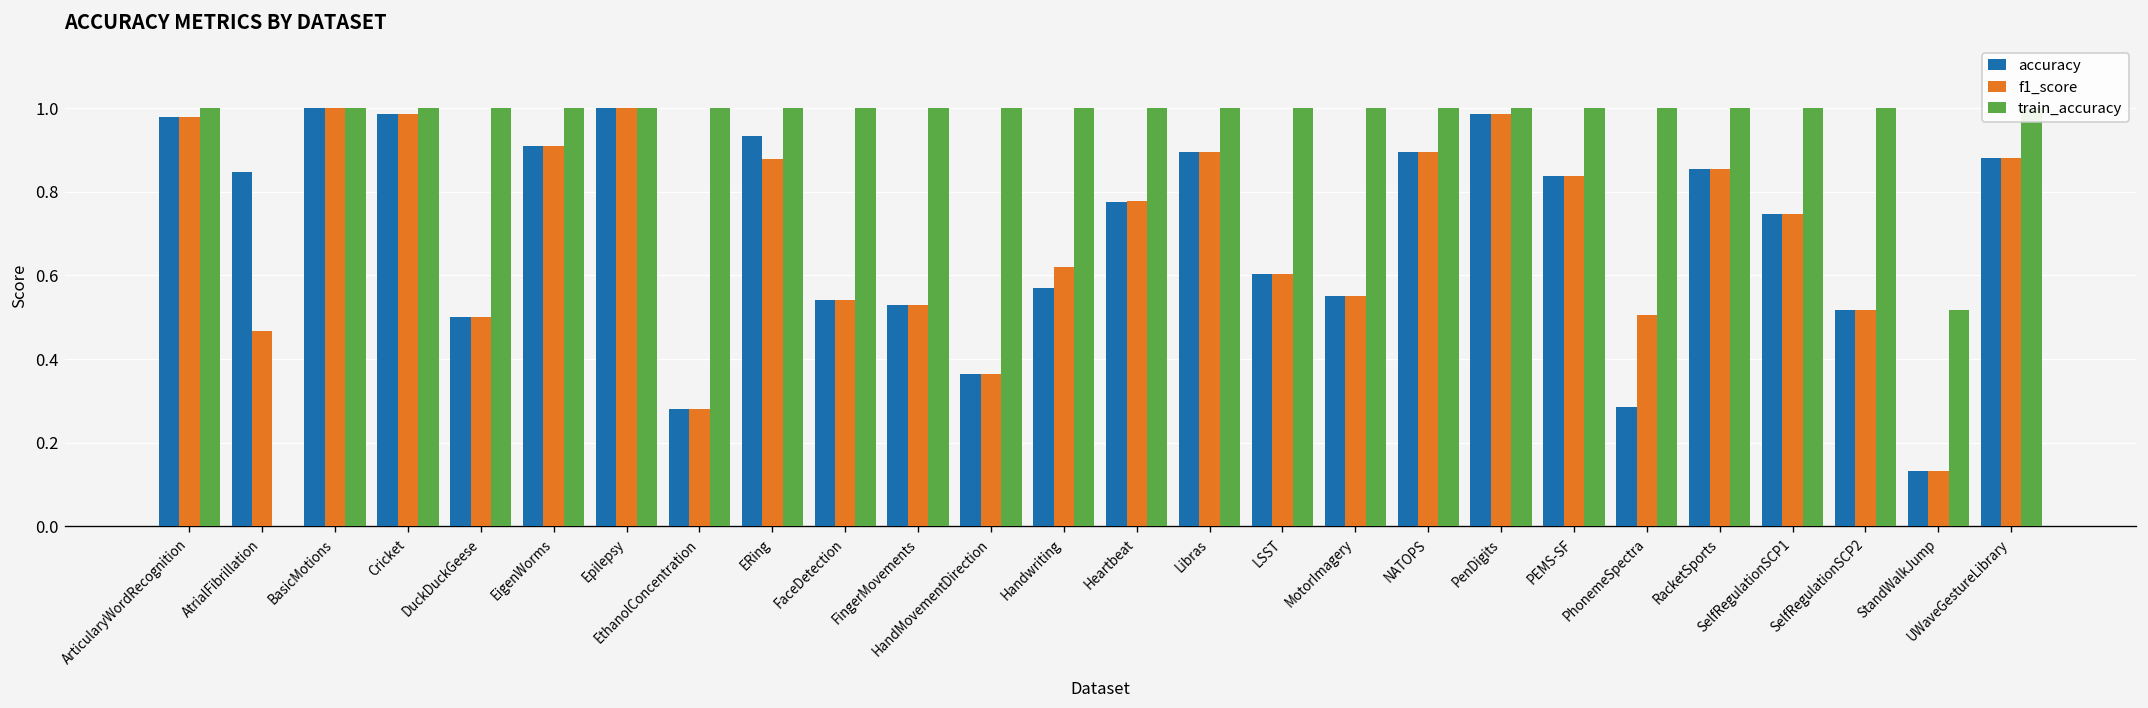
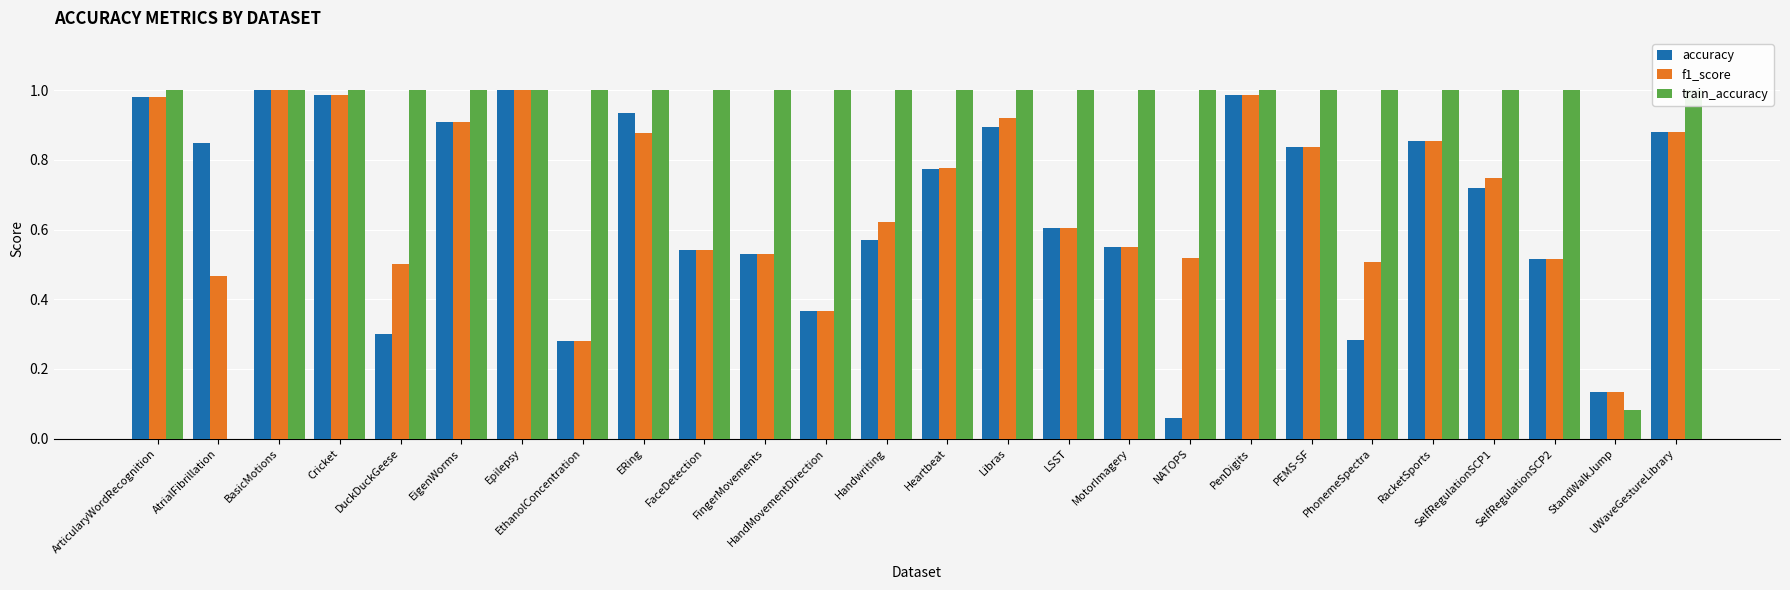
  {
    "accuracy": {
      "ArticularyWordRecognition": 0.98,
      "AtrialFibrillation": 0.85,
      "BasicMotions": 1.00,
      "Cricket": 0.99,
-     "DuckDuckGeese": 0.5,
+     "DuckDuckGeese": 0.3,
      "EigenWorms": 0.91,
      "Epilepsy": 1.00,
      "EthanolConcentration": 0.28,
      "ERing": 0.93,
      "FaceDetection": 0.54,
      "FingerMovements": 0.53,
      "HandMovementDirection": 0.36,
      "Handwriting": 0.57,
      "Heartbeat": 0.77,
      "Libras": 0.89,
      "LSST": 0.60,
      "MotorImagery": 0.55,
-     "NATOPS": 0.89,
+     "NATOPS": 0.06,
      "PenDigits": 0.99,
      "PEMS-SF": 0.84,
      "PhonemeSpectra": 0.28,
      "RacketSports": 0.86,
-     "SelfRegulationSCP1": 0.75,
+     "SelfRegulationSCP1": 0.72,
      "SelfRegulationSCP2": 0.52,
      "StandWalkJump": 0.13,
      "UWaveGestureLibrary": 0.88
    },
    "f1_score": {
      "ArticularyWordRecognition": 0.98,
      "AtrialFibrillation": 0.47,
      "BasicMotions": 1.00,
      "Cricket": 0.99,
      "DuckDuckGeese": 0.50,
      "EigenWorms": 0.91,
      "Epilepsy": 1.00,
      "EthanolConcentration": 0.28,
      "ERing": 0.88,
      "FaceDetection": 0.54,
      "FingerMovements": 0.53,
      "HandMovementDirection": 0.36,
      "Handwriting": 0.62,
      "Heartbeat": 0.78,
-     "Libras": 0.89,
+     "Libras": 0.92,
      "LSST": 0.60,
      "MotorImagery": 0.55,
-     "NATOPS": 0.89,
+     "NATOPS": 0.52,
      "PenDigits": 0.99,
      "PEMS-SF": 0.84,
      "PhonemeSpectra": 0.51,
      "RacketSports": 0.86,
      "SelfRegulationSCP1": 0.75,
      "SelfRegulationSCP2": 0.52,
      "StandWalkJump": 0.13,
      "UWaveGestureLibrary": 0.88
    },
    "train_accuracy": {
      "ArticularyWordRecognition": 1.00,
      "AtrialFibrillation": 0.00,
      "BasicMotions": 1.00,
      "Cricket": 1.00,
      "DuckDuckGeese": 1.00,
      "EigenWorms": 1.00,
      "Epilepsy": 1.00,
      "EthanolConcentration": 1.00,
      "ERing": 1.00,
      "FaceDetection": 1.00,
      "FingerMovements": 1.00,
      "HandMovementDirection": 1.00,
      "Handwriting": 1.00,
      "Heartbeat": 1.00,
      "Libras": 1.00,
      "LSST": 1.00,
      "MotorImagery": 1.00,
      "NATOPS": 1.00,
      "PenDigits": 1.00,
      "PEMS-SF": 1.00,
      "PhonemeSpectra": 1.00,
      "RacketSports": 1.00,
      "SelfRegulationSCP1": 1.00,
      "SelfRegulationSCP2": 1.00,
-     "StandWalkJump": 0.52
+     "StandWalkJump": 0.08
    }
  }
